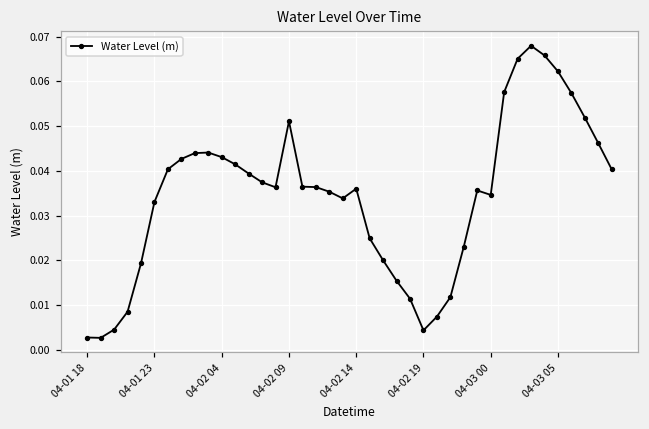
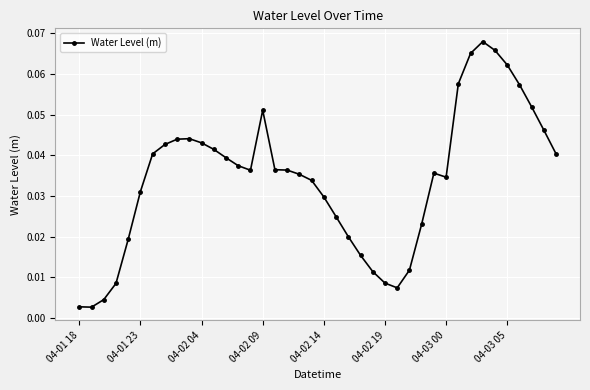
  {
    "04-01 18": 0.003,
-   "04-01 23": 0.033,
+   "04-01 23": 0.031,
    "04-02 04": 0.043,
    "04-02 09": 0.051,
-   "04-02 14": 0.036,
-   "04-02 19": 0.004,
+   "04-02 14": 0.030,
+   "04-02 19": 0.009,
    "04-03 00": 0.035,
    "04-03 05": 0.062
  }
